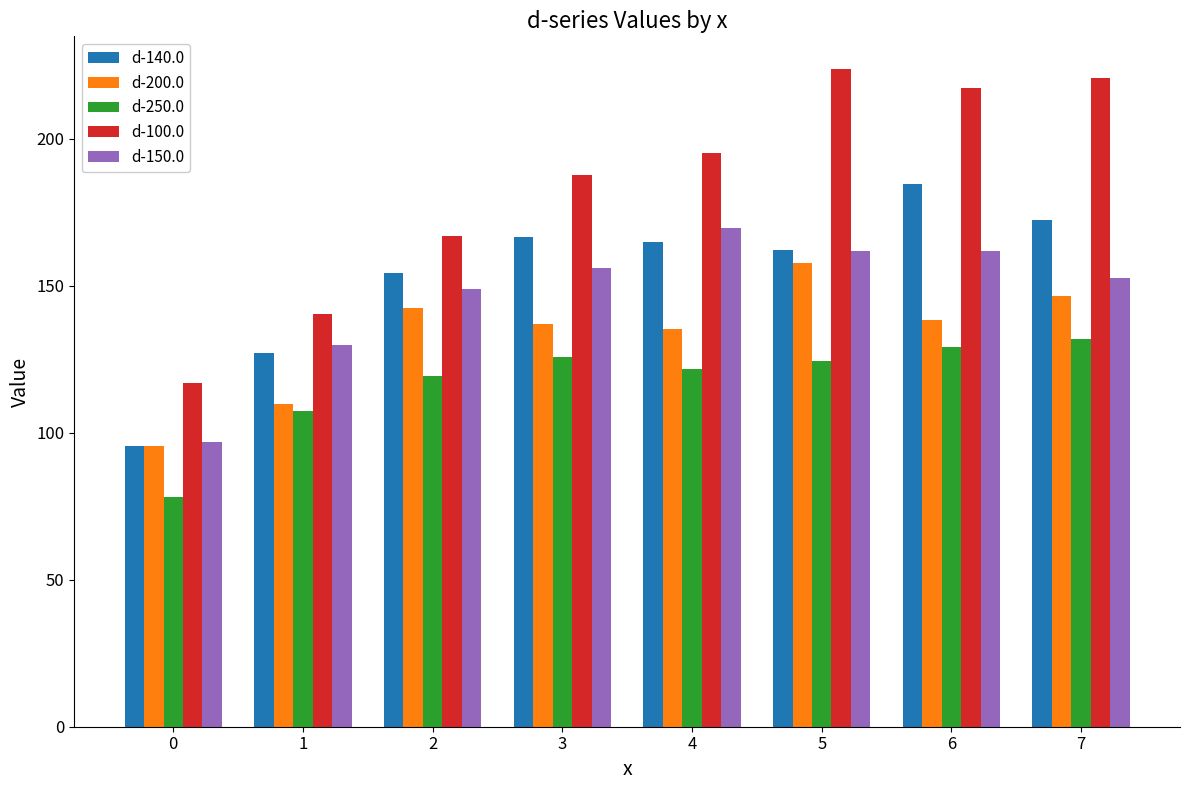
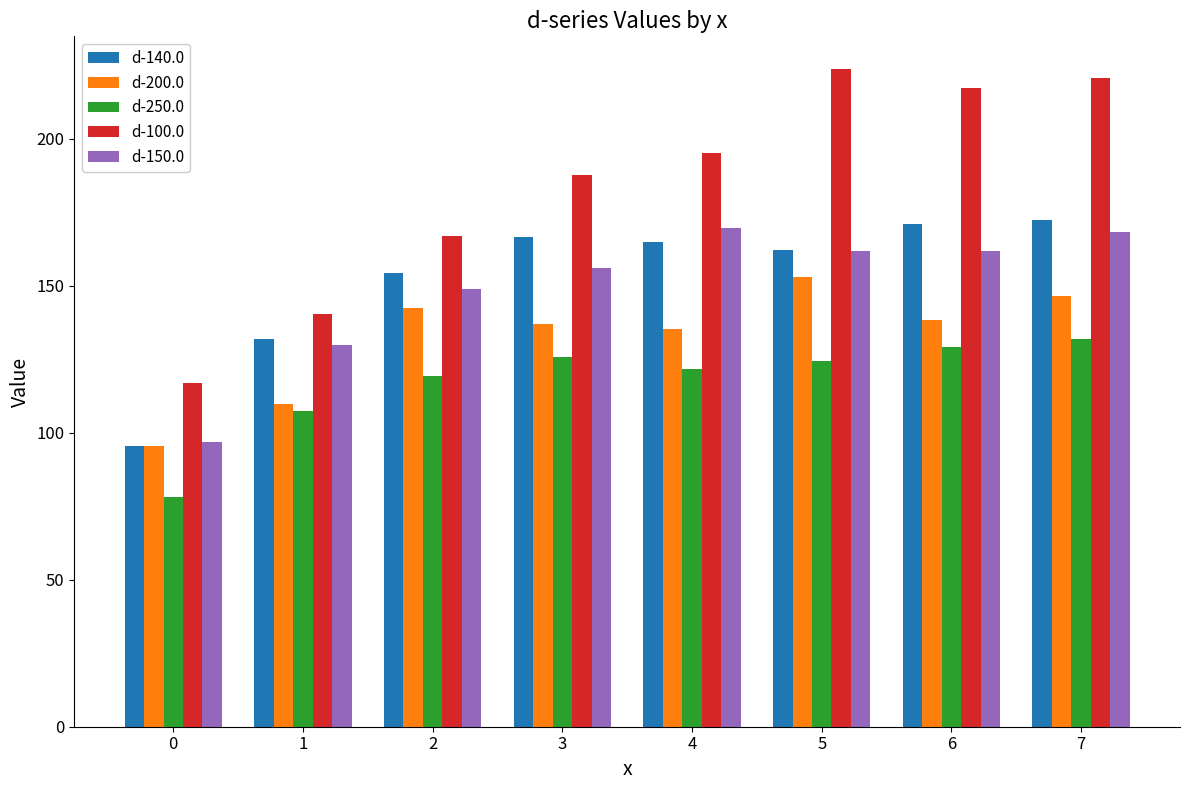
  {
    "d-140.0": {
      "0": 95,
-     "1": 127,
+     "1": 132,
      "2": 155,
      "3": 167,
      "4": 165,
      "5": 162,
-     "6": 185,
+     "6": 171,
      "7": 172
    },
    "d-200.0": {
      "0": 96,
      "1": 110,
      "2": 142,
      "3": 137,
      "4": 135,
-     "5": 158,
+     "5": 153,
      "6": 139,
      "7": 146
    },
    "d-250.0": {
      "0": 78,
      "1": 107,
      "2": 119,
      "3": 126,
      "4": 122,
      "5": 125,
      "6": 129,
      "7": 132
    },
    "d-100.0": {
      "0": 117,
      "1": 141,
      "2": 167,
      "3": 188,
      "4": 195,
      "5": 224,
      "6": 217,
      "7": 221
    },
    "d-150.0": {
      "0": 97,
      "1": 130,
      "2": 149,
      "3": 156,
      "4": 170,
      "5": 162,
      "6": 162,
-     "7": 153
+     "7": 168
    }
  }
